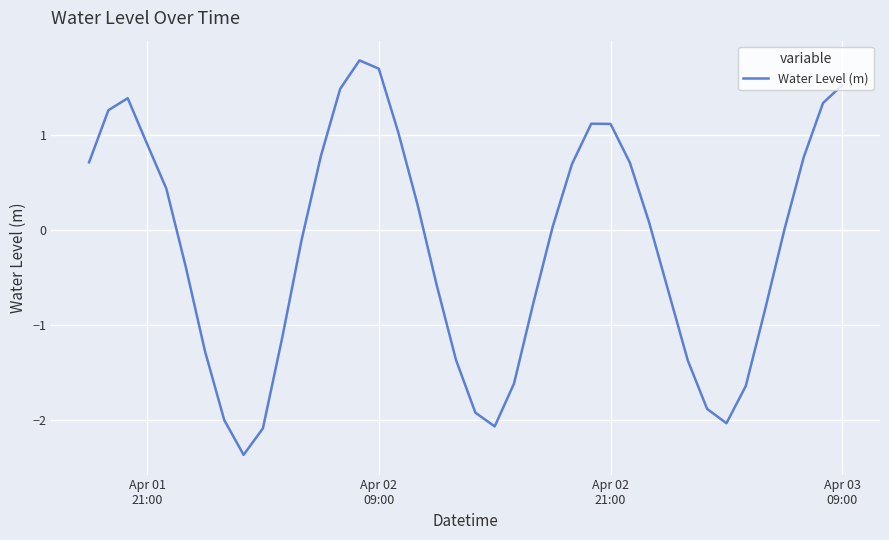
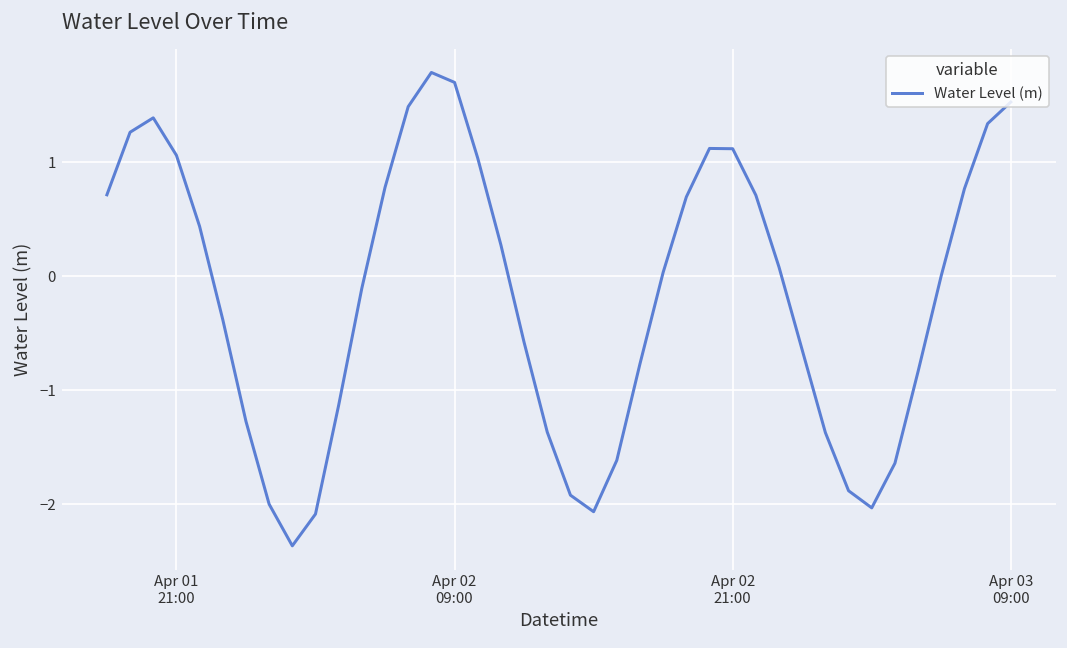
  {
-   "Apr 01 21:00": 0.9,
+   "Apr 01 21:00": 1.1,
    "Apr 02 09:00": 1.7,
    "Apr 02 21:00": 1.1
  }
